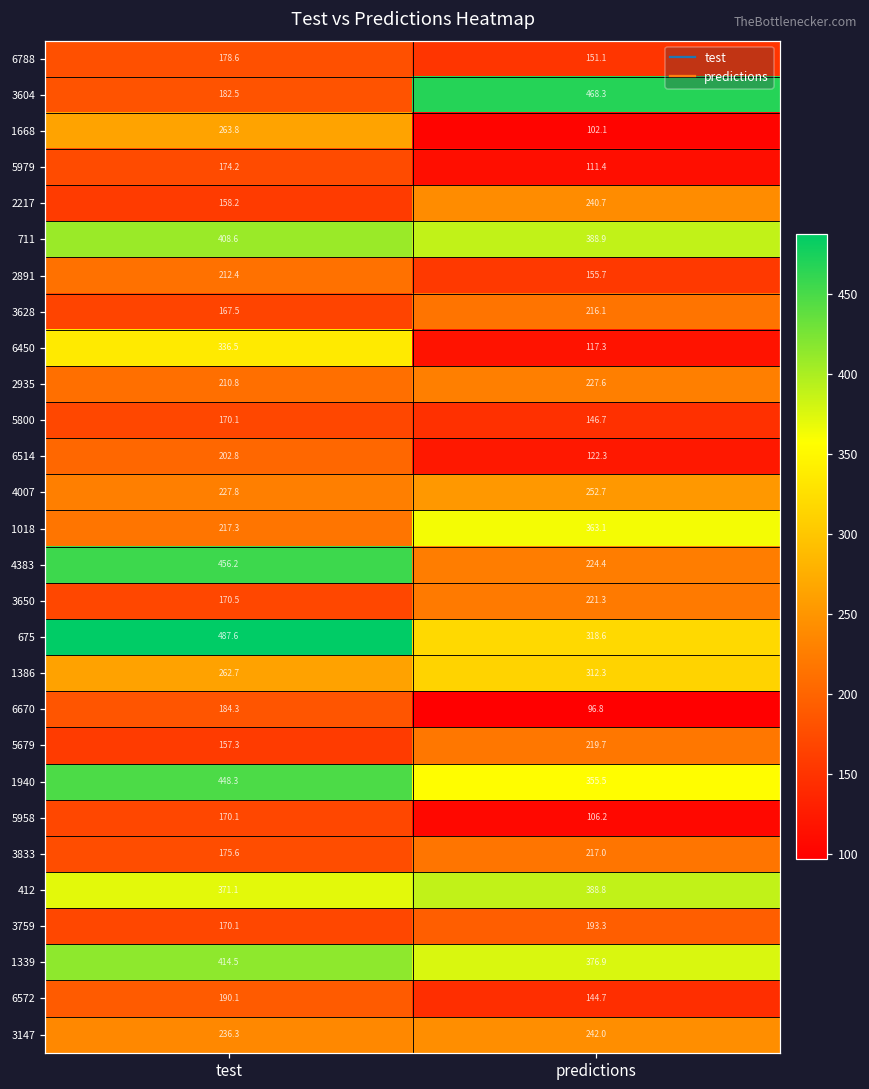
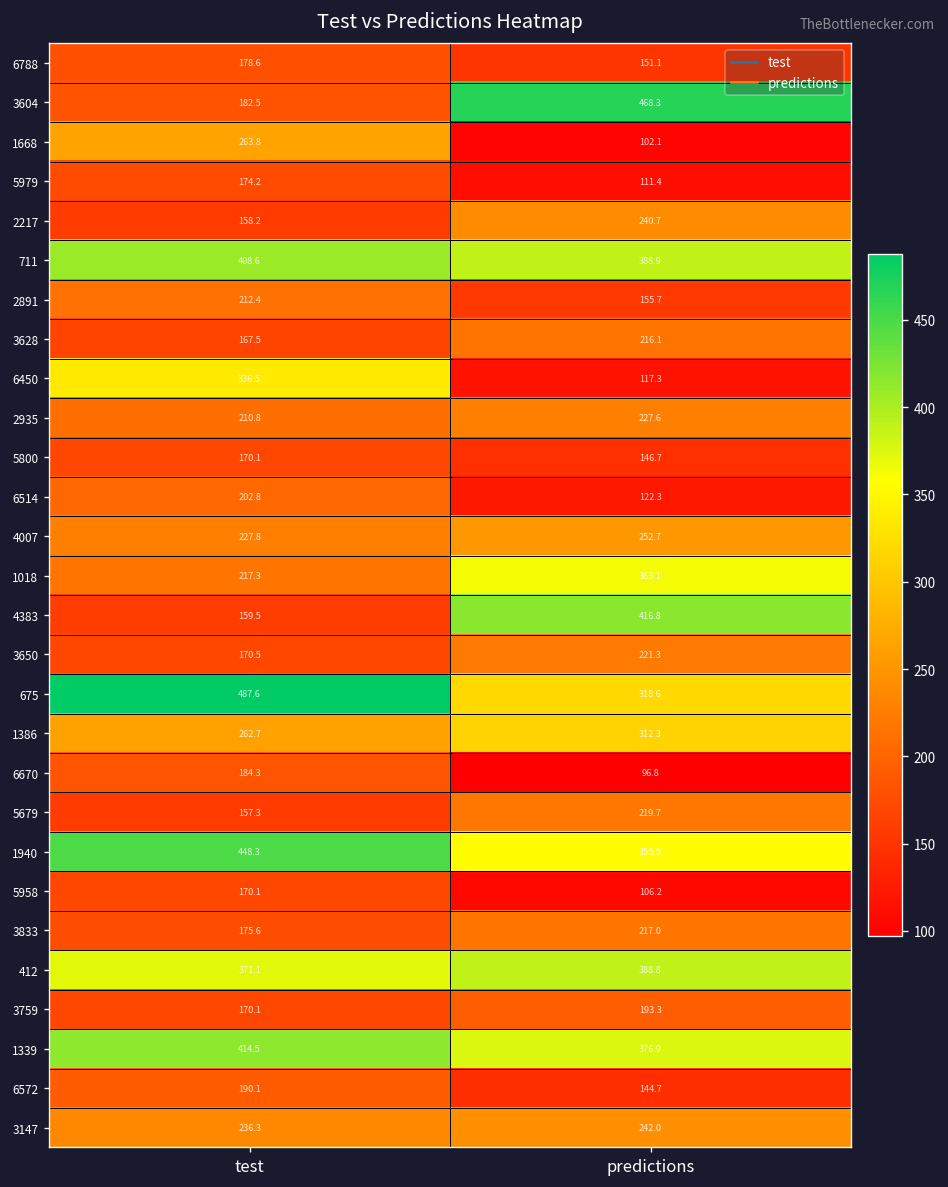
  {
    "6788": {
      "test": 178.6,
      "predictions": 151.1
    },
    "3604": {
      "test": 182.5,
      "predictions": 468.3
    },
    "1668": {
      "test": 263.8,
      "predictions": 102.1
    },
    "5979": {
      "test": 174.2,
      "predictions": 111.4
    },
    "2217": {
      "test": 158.2,
      "predictions": 240.7
    },
    "711": {
      "test": 408.6,
      "predictions": 388.9
    },
    "2891": {
      "test": 212.4,
      "predictions": 155.7
    },
    "3628": {
      "test": 167.5,
      "predictions": 216.1
    },
    "6450": {
      "test": 336.5,
      "predictions": 117.3
    },
    "2935": {
      "test": 210.8,
      "predictions": 227.6
    },
    "5800": {
      "test": 170.1,
      "predictions": 146.7
    },
    "6514": {
      "test": 202.8,
      "predictions": 122.3
    },
    "4007": {
      "test": 227.8,
      "predictions": 252.7
    },
    "1018": {
      "test": 217.3,
      "predictions": 363.1
    },
    "4383": {
-     "test": 456.2,
-     "predictions": 224.4
+     "test": 159.5,
+     "predictions": 416.8
    },
    "3650": {
      "test": 170.5,
      "predictions": 221.3
    },
    "675": {
      "test": 487.6,
      "predictions": 318.6
    },
    "1386": {
      "test": 262.7,
      "predictions": 312.3
    },
    "6670": {
      "test": 184.3,
      "predictions": 96.8
    },
    "5679": {
      "test": 157.3,
      "predictions": 219.7
    },
    "1940": {
      "test": 448.3,
      "predictions": 355.5
    },
    "5958": {
      "test": 170.1,
      "predictions": 106.2
    },
    "3833": {
      "test": 175.6,
      "predictions": 217.0
    },
    "412": {
      "test": 371.1,
      "predictions": 388.8
    },
    "3759": {
      "test": 170.1,
      "predictions": 193.3
    },
    "1339": {
      "test": 414.5,
      "predictions": 376.9
    },
    "6572": {
      "test": 190.1,
      "predictions": 144.7
    },
    "3147": {
      "test": 236.3,
      "predictions": 242.0
    }
  }
